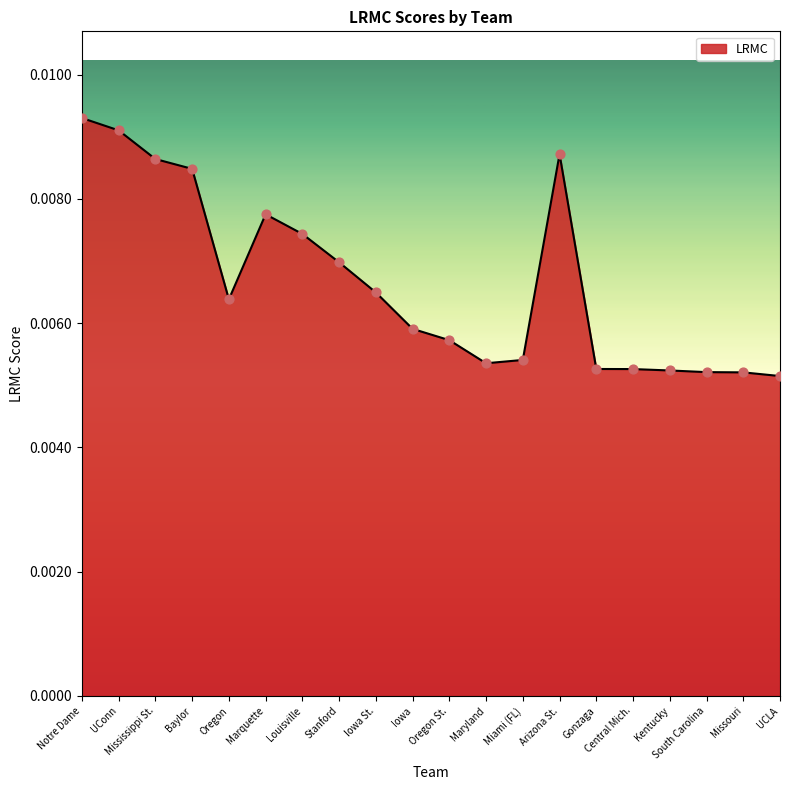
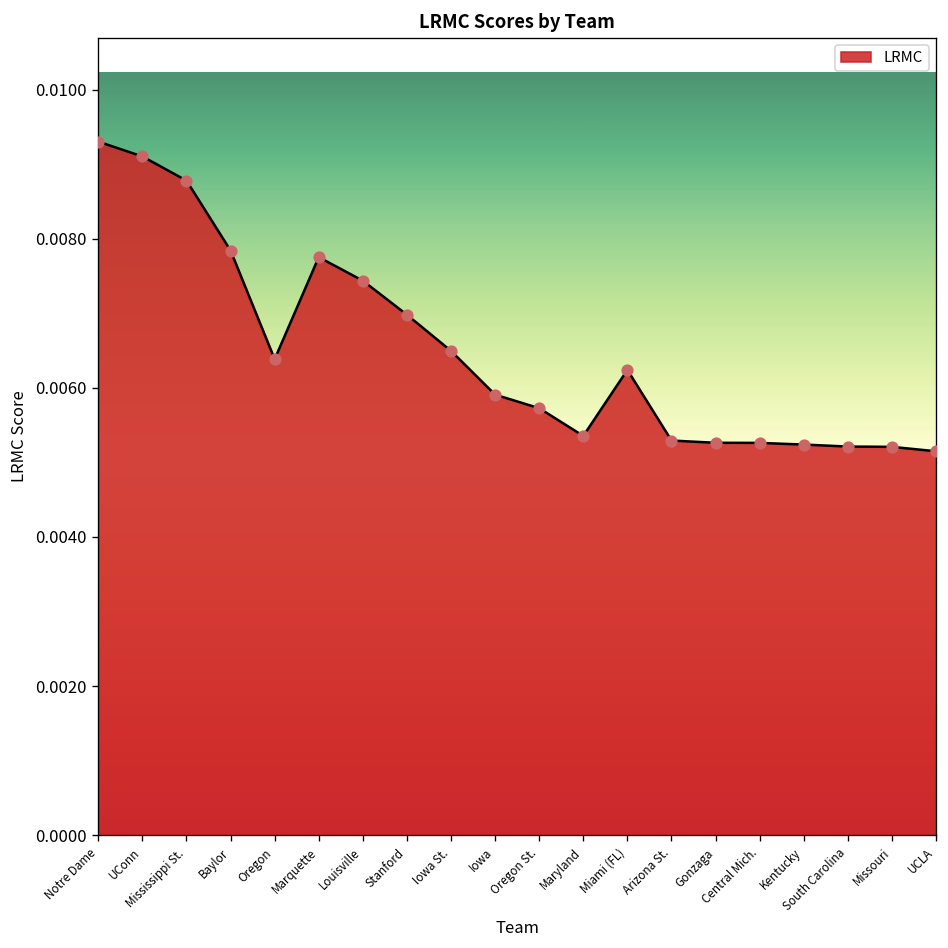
  {
    "Notre Dame": 0.0093,
    "UConn": 0.0091,
-   "Mississippi St.": 0.0086,
-   "Baylor": 0.0085,
+   "Mississippi St.": 0.0088,
+   "Baylor": 0.0078,
    "Oregon": 0.0064,
    "Marquette": 0.0078,
    "Louisville": 0.0074,
    "Stanford": 0.0070,
    "Iowa St.": 0.0065,
    "Iowa": 0.0059,
    "Oregon St.": 0.0057,
    "Maryland": 0.0054,
-   "Miami (FL)": 0.0054,
-   "Arizona St.": 0.0087,
+   "Miami (FL)": 0.0062,
+   "Arizona St.": 0.0053,
    "Gonzaga": 0.0053,
    "Central Mich.": 0.0053,
    "Kentucky": 0.0052,
    "South Carolina": 0.0052,
    "Missouri": 0.0052,
    "UCLA": 0.0051
  }
